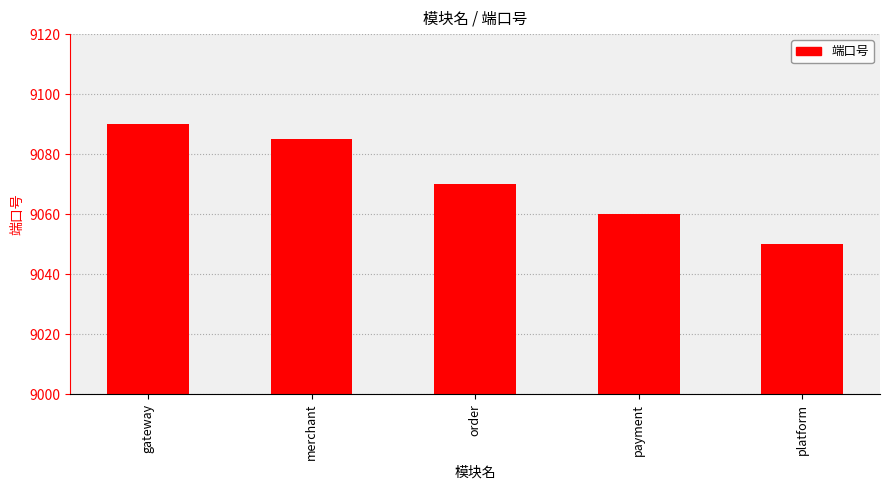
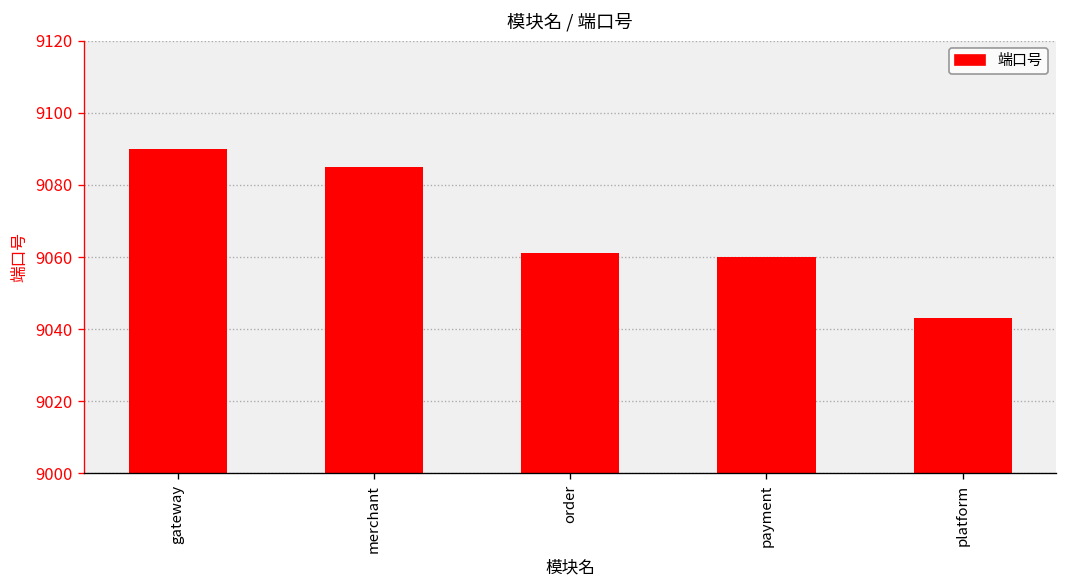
  {
    "gateway": 9090,
    "merchant": 9085,
-   "order": 9070,
+   "order": 9061,
    "payment": 9060,
-   "platform": 9050
+   "platform": 9043
  }
